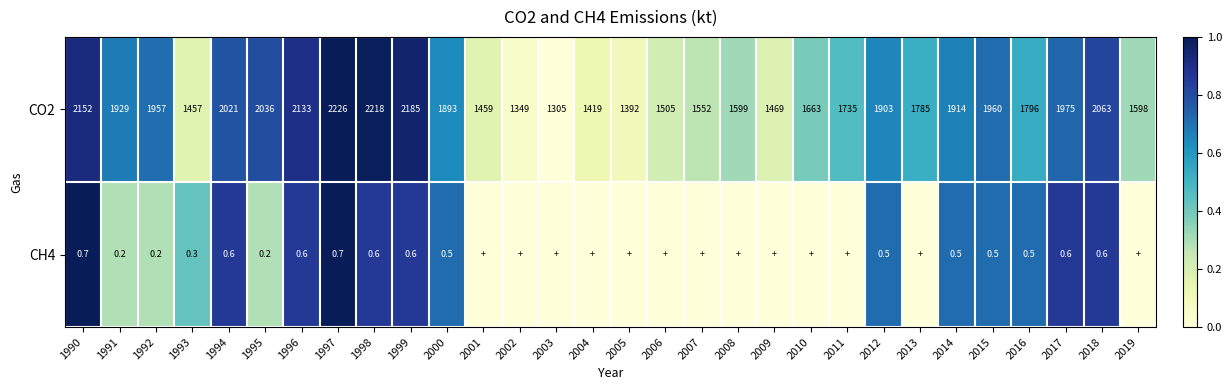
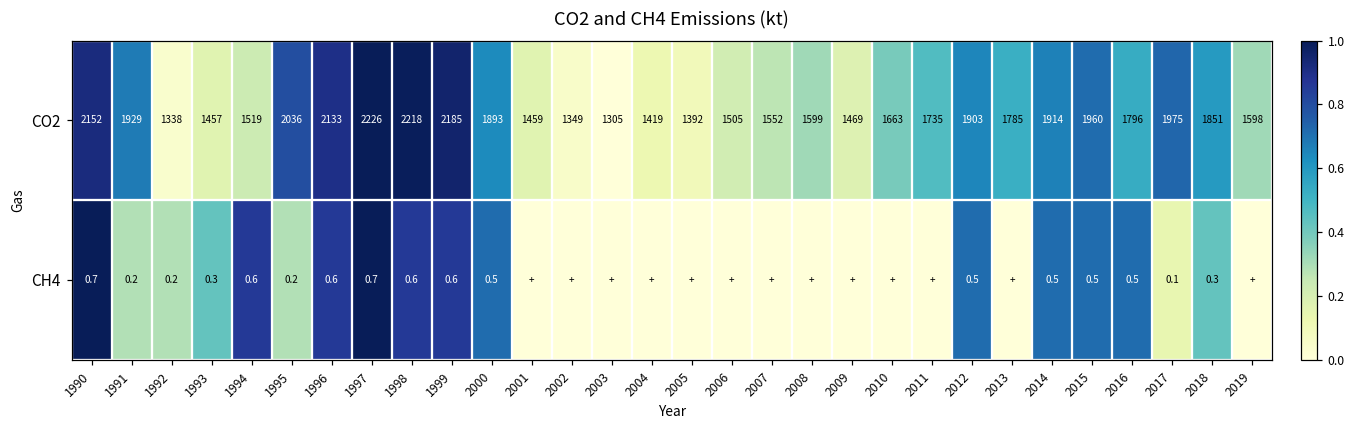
  {
    "CO2": {
      "1990": 2152,
      "1991": 1929,
-     "1992": 1957,
+     "1992": 1338,
      "1993": 1457,
-     "1994": 2021,
+     "1994": 1519,
      "1995": 2036,
      "1996": 2133,
      "1997": 2226,
      "1998": 2218,
      "1999": 2185,
      "2000": 1893,
      "2001": 1459,
      "2002": 1349,
      "2003": 1305,
      "2004": 1419,
      "2005": 1392,
      "2006": 1505,
      "2007": 1552,
      "2008": 1599,
      "2009": 1469,
      "2010": 1663,
      "2011": 1735,
      "2012": 1903,
      "2013": 1785,
      "2014": 1914,
      "2015": 1960,
      "2016": 1796,
      "2017": 1975,
-     "2018": 2063,
+     "2018": 1851,
      "2019": 1598
    },
    "CH4": {
      "1990": 0.7,
      "1991": 0.2,
      "1992": 0.2,
      "1993": 0.3,
      "1994": 0.6,
      "1995": 0.2,
      "1996": 0.6,
      "1997": 0.7,
      "1998": 0.6,
      "1999": 0.6,
      "2000": 0.5,
      "2012": 0.5,
      "2014": 0.5,
      "2015": 0.5,
      "2016": 0.5,
-     "2017": 0.6,
-     "2018": 0.6
+     "2017": 0.1,
+     "2018": 0.3
    }
  }
